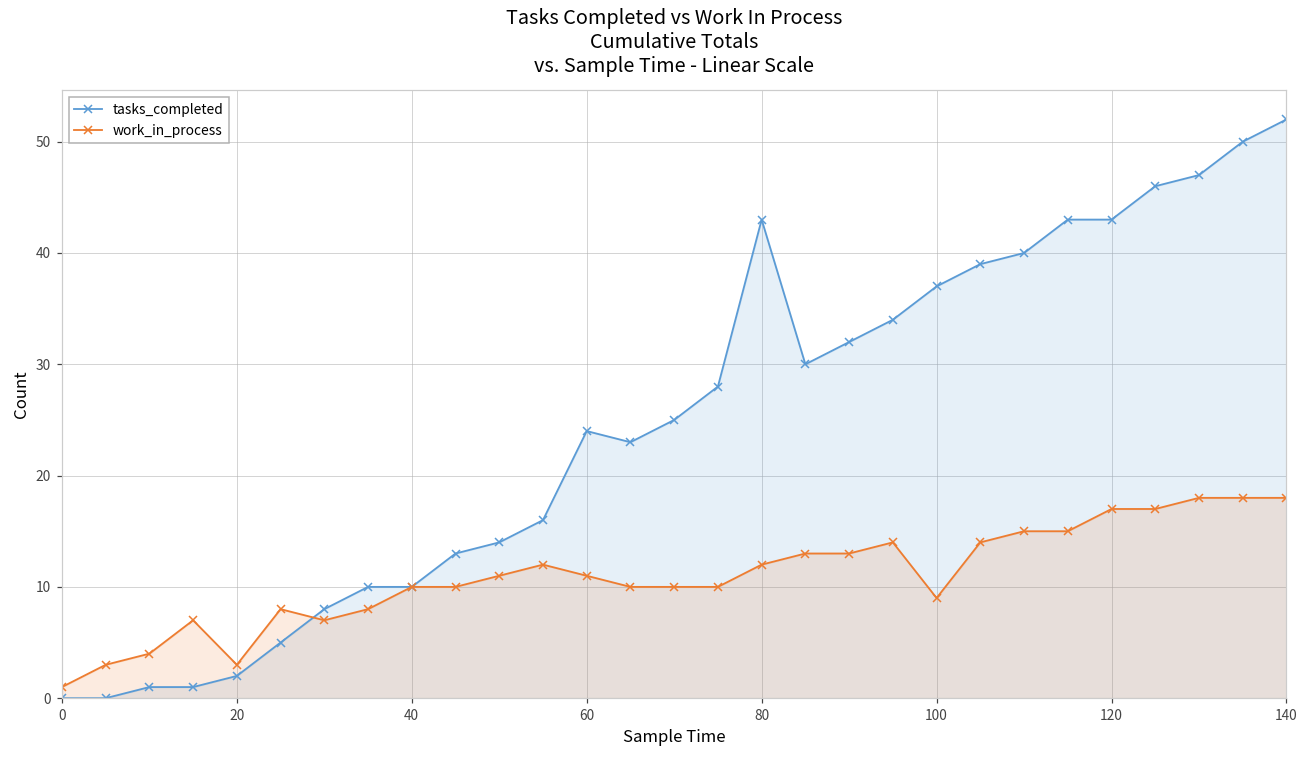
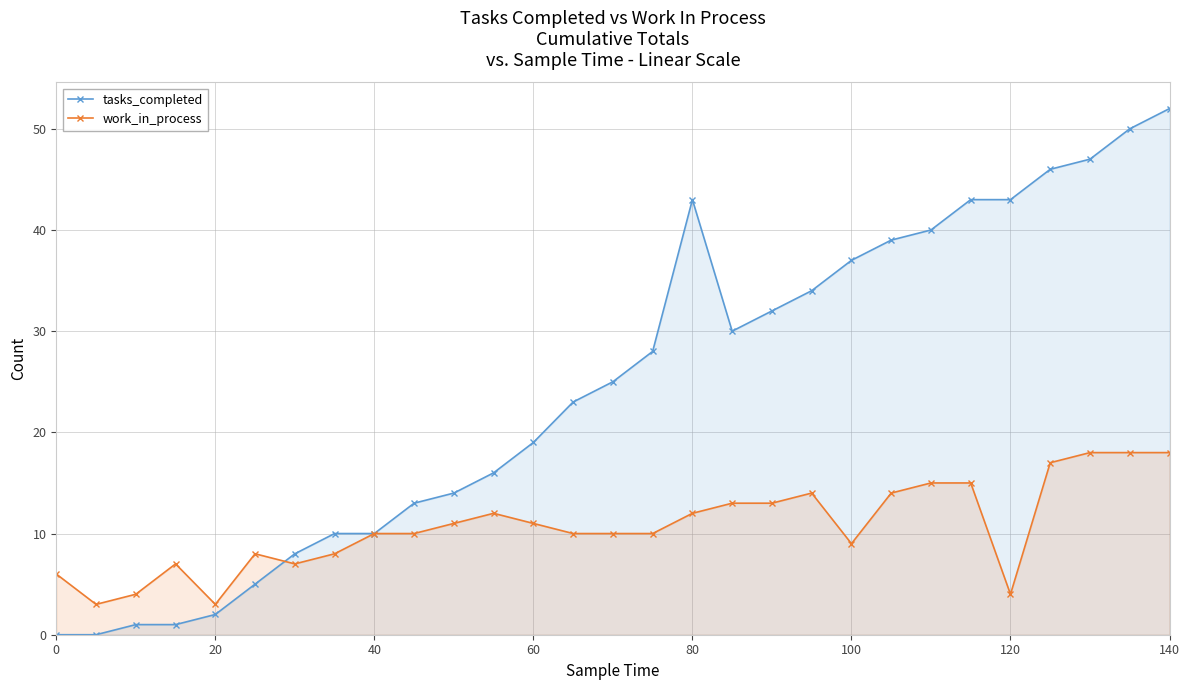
  {
    "tasks_completed": {
      "0": 0,
      "20": 2,
-     "60": 24,
+     "60": 19,
      "80": 43,
      "100": 37,
      "120": 43,
      "140": 52
    },
    "work_in_process": {
-     "0": 1,
+     "0": 6,
      "20": 3,
      "60": 11,
      "80": 12,
      "100": 9,
-     "120": 17,
+     "120": 4,
      "140": 18
    }
  }
